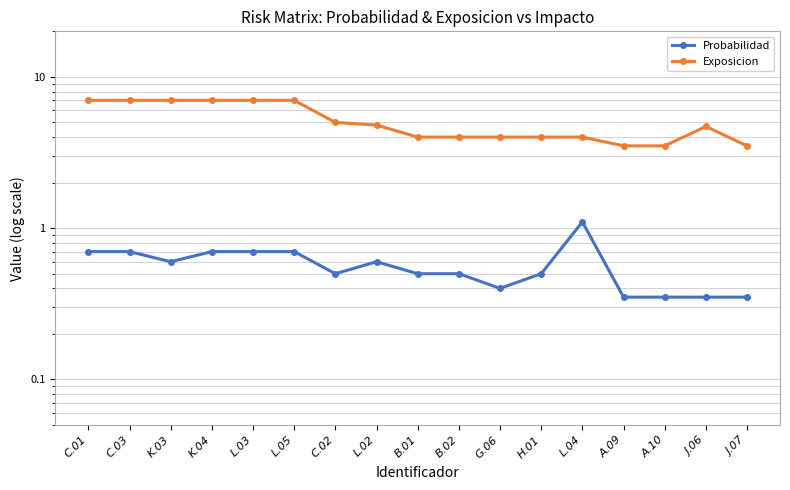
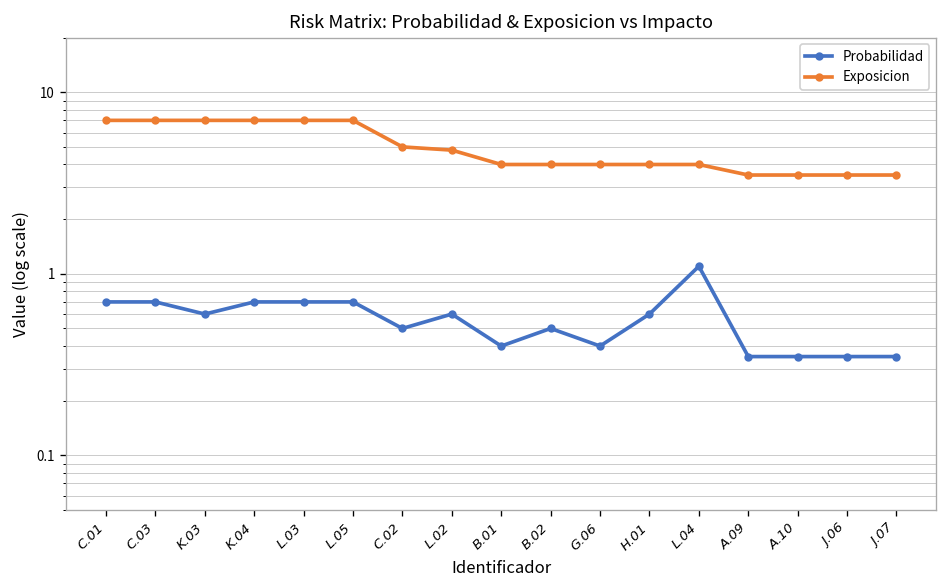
  {
    "Probabilidad": {
      "C.01": 0.7,
      "C.03": 0.7,
      "K.03": 0.6,
      "K.04": 0.7,
      "L.03": 0.7,
      "L.05": 0.7,
      "C.02": 0.5,
      "L.02": 0.6,
-     "B.01": 0.5,
+     "B.01": 0.4,
      "B.02": 0.5,
      "G.06": 0.4,
-     "H.01": 0.5,
+     "H.01": 0.6,
      "L.04": 1.1,
      "A.09": 0.35,
      "A.10": 0.35,
      "J.06": 0.35,
      "J.07": 0.35
    },
    "Exposicion": {
      "C.01": 7,
      "C.03": 7,
      "K.03": 7,
      "K.04": 7,
      "L.03": 7,
      "L.05": 7,
      "C.02": 5.0,
      "L.02": 4.8,
      "B.01": 4.0,
      "B.02": 4.0,
      "G.06": 4.0,
      "H.01": 4.0,
      "L.04": 4.0,
      "A.09": 3.5,
      "A.10": 3.5,
-     "J.06": 4.7,
+     "J.06": 3.5,
      "J.07": 3.5
    }
  }
